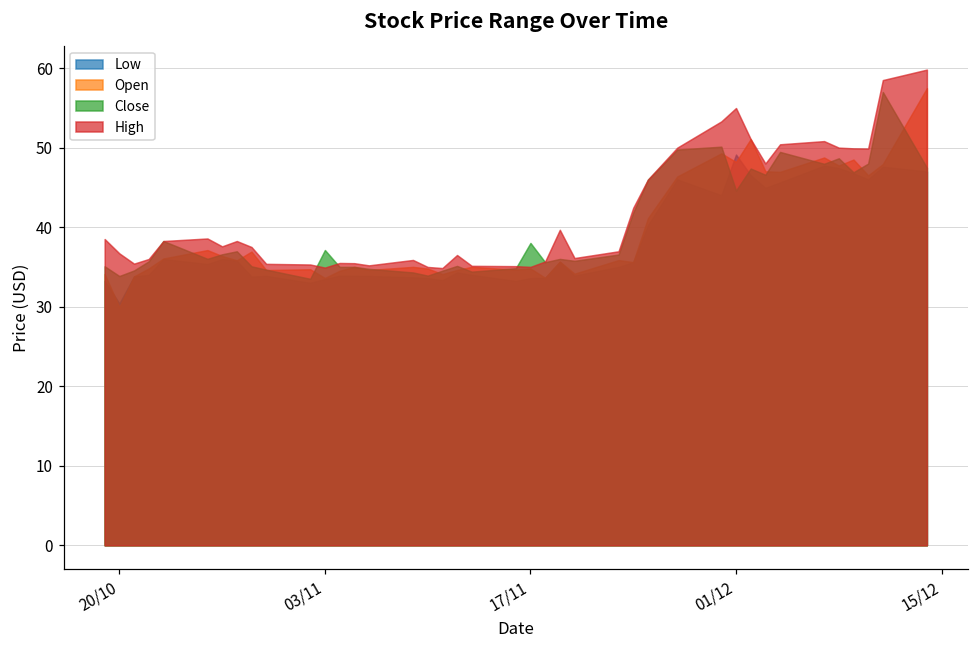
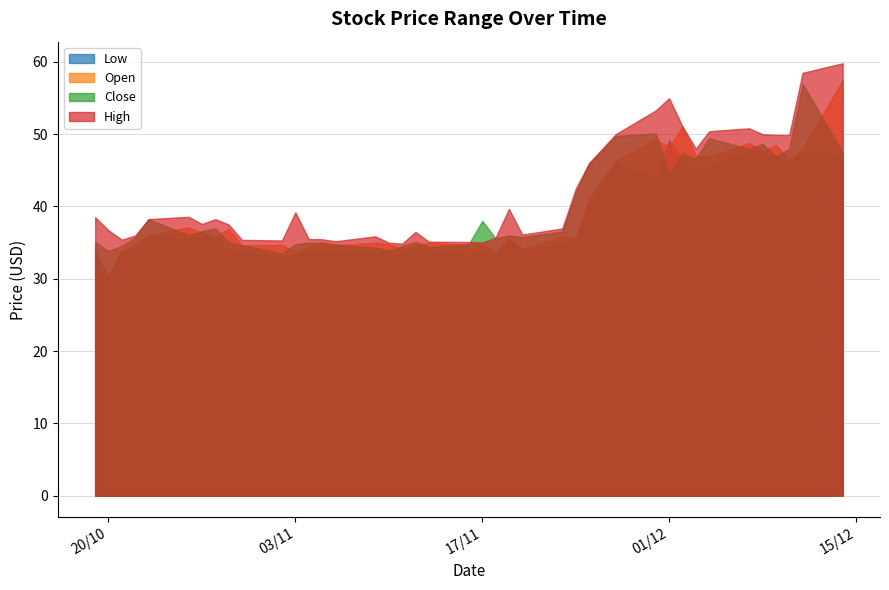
  {
    "Low": {
      "20/10": 30,
      "17/11": 34,
      "01/12": 49
    },
    "Open": {
      "20/10": 30,
      "01/12": 48
    },
    "Close": {
      "20/10": 34,
-     "03/11": 37,
+     "03/11": 35,
      "17/11": 38,
      "01/12": 45
    },
    "High": {
      "20/10": 37,
-     "03/11": 35,
+     "03/11": 39,
      "01/12": 55
    }
  }
